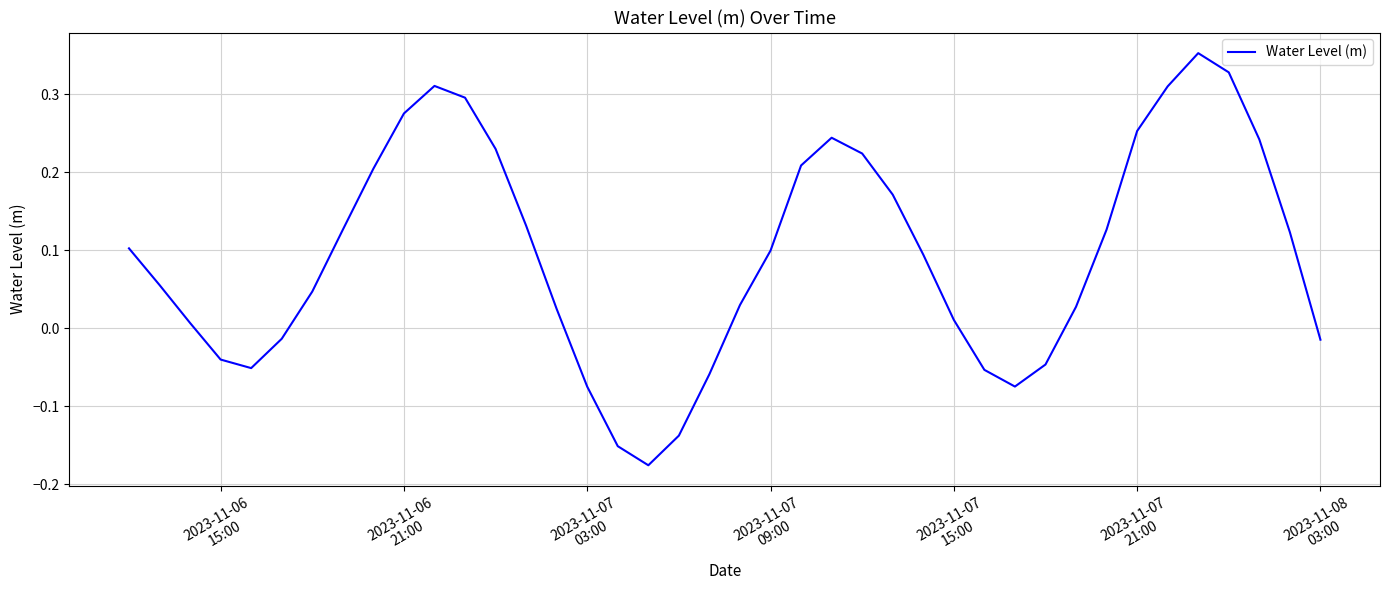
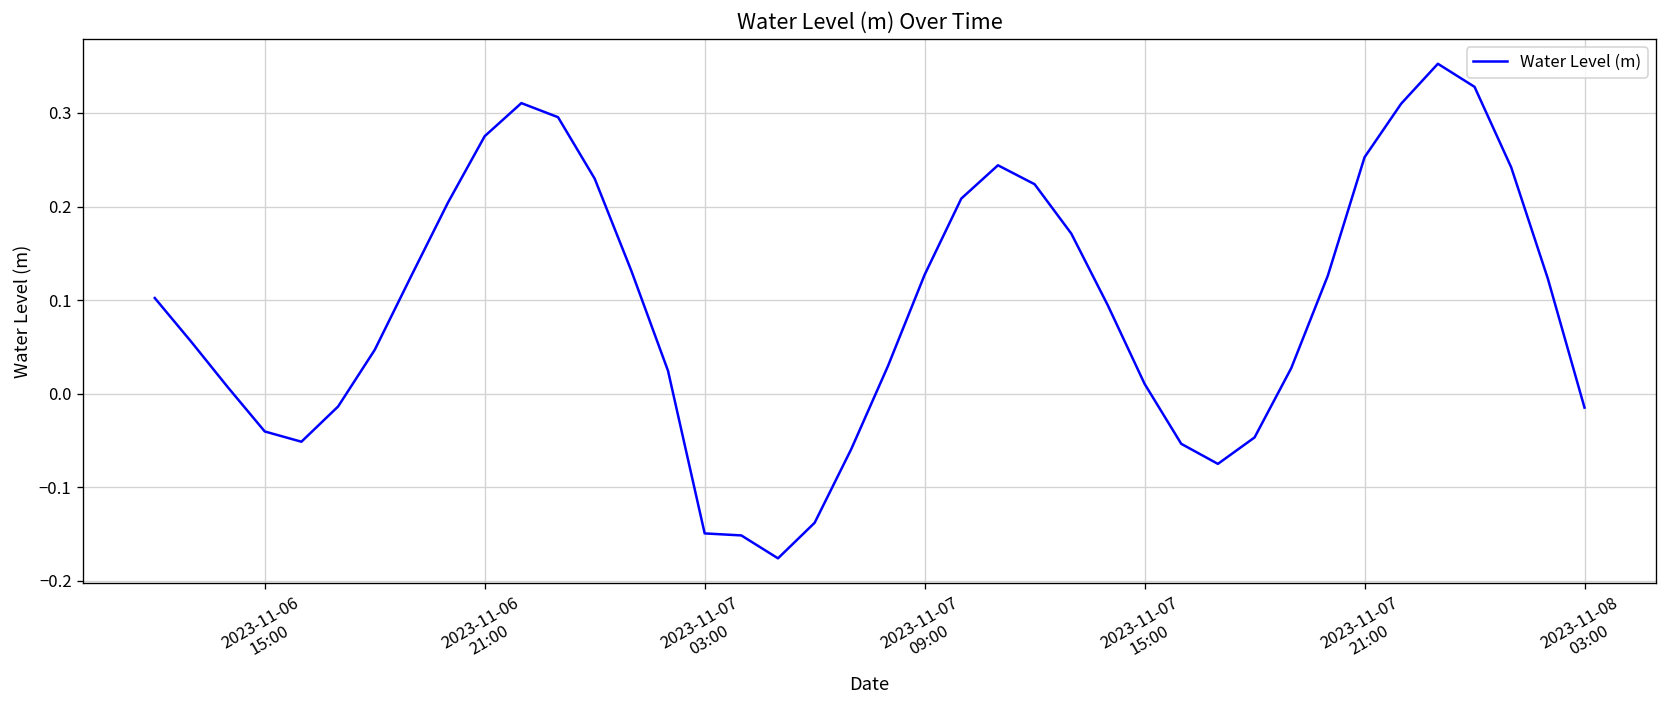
  {
    "2023-11-06 15:00": -0.04,
    "2023-11-06 21:00": 0.28,
-   "2023-11-07 03:00": -0.08,
-   "2023-11-07 09:00": 0.10,
+   "2023-11-07 03:00": -0.15,
+   "2023-11-07 09:00": 0.13,
    "2023-11-07 15:00": 0.01,
    "2023-11-07 21:00": 0.25,
    "2023-11-08 03:00": -0.01
  }
